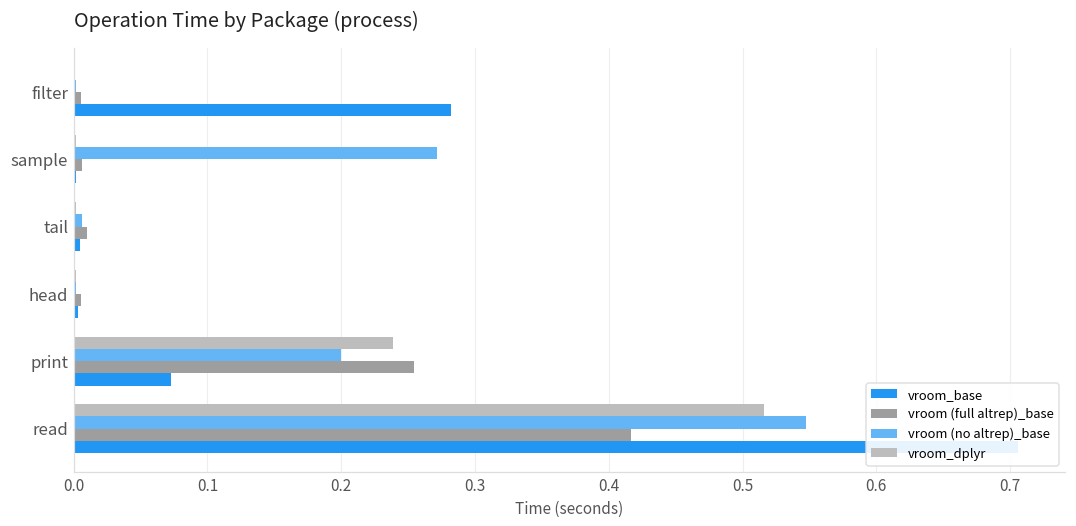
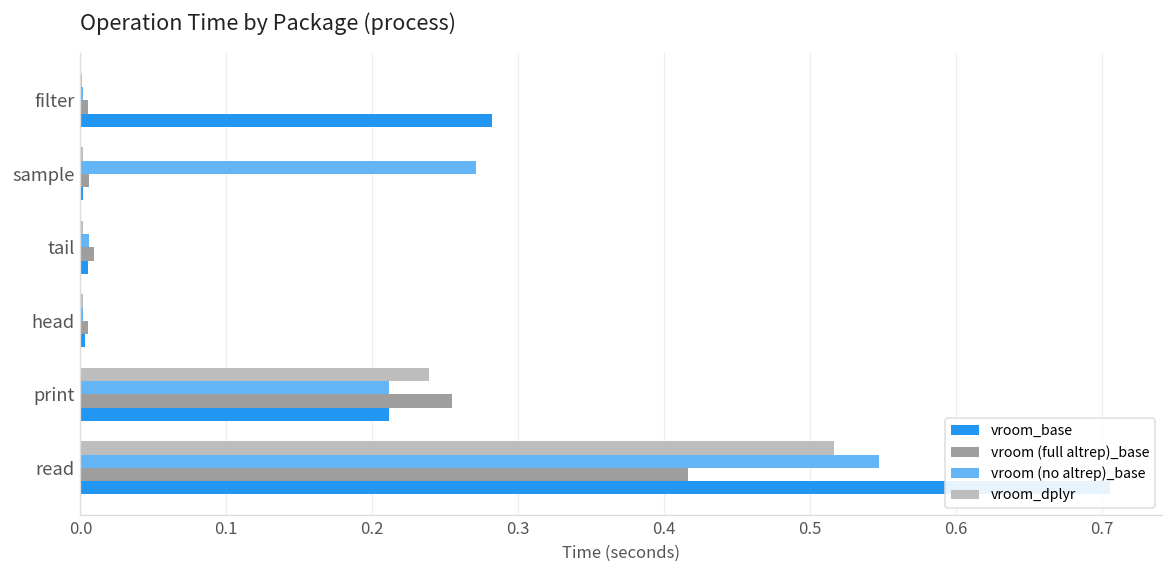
  {
    "vroom_base": {
      "filter": 0.282,
      "tail": 0.005,
      "head": 0.003,
-     "print": 0.073
+     "print": 0.211
    },
    "vroom (no altrep)_base": {
      "sample": 0.271,
      "tail": 0.006,
-     "print": 0.200,
+     "print": 0.212,
      "read": 0.547
    }
  }
